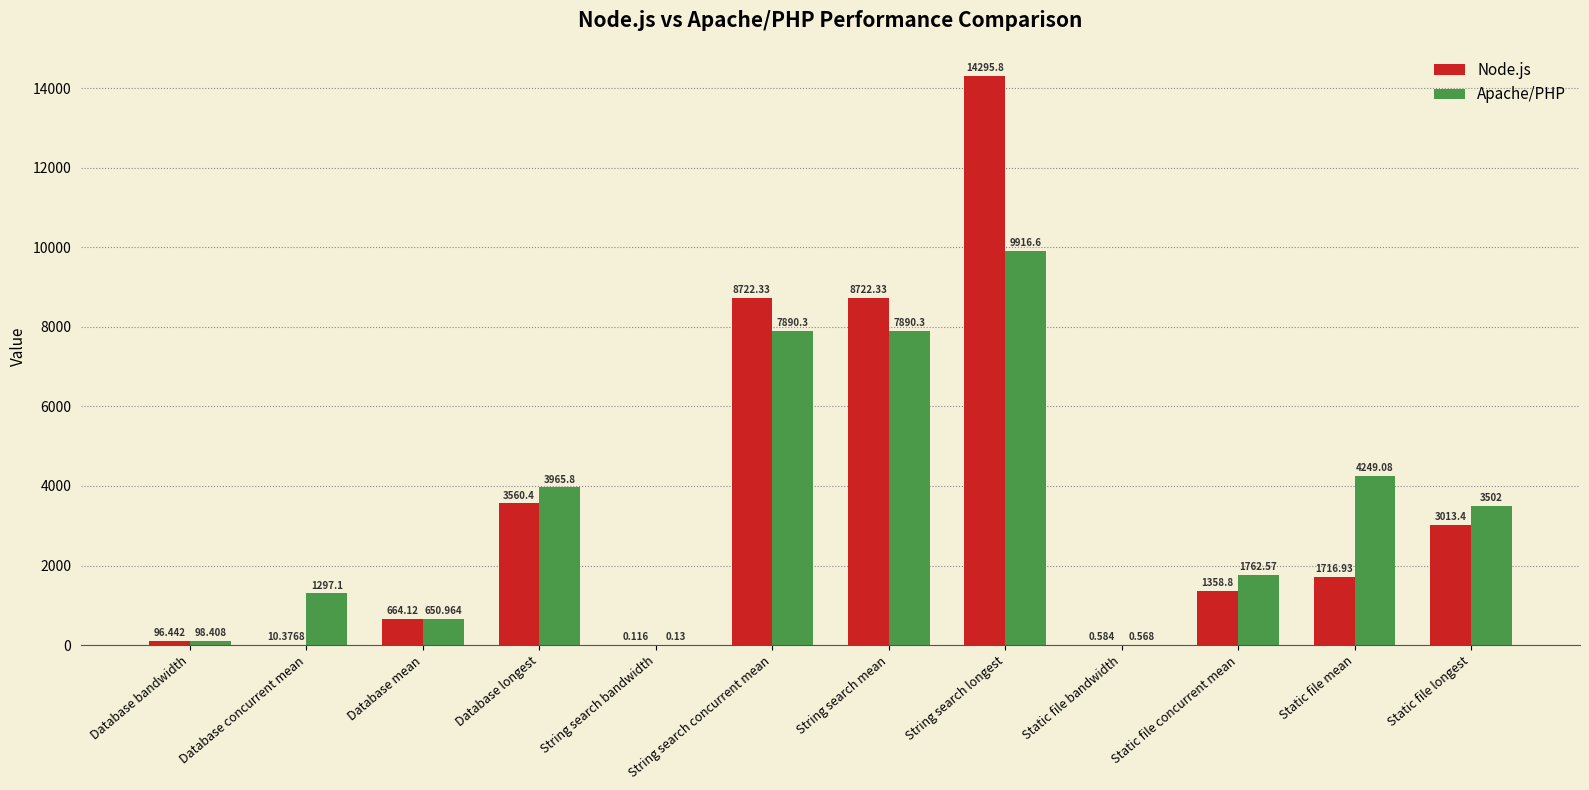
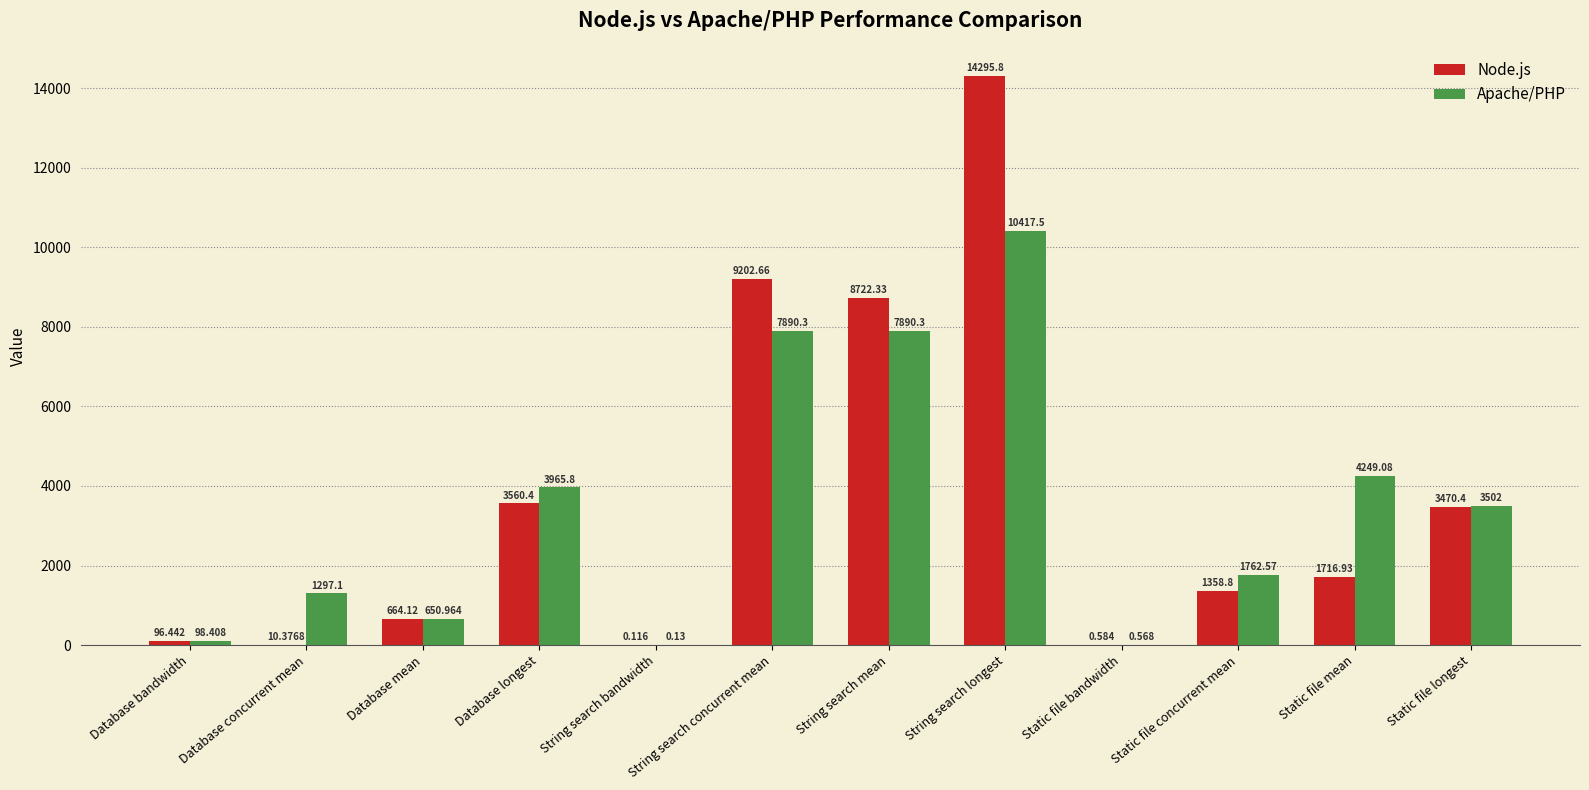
  {
    "Node.js": {
      "Database bandwidth": 96.442,
      "Database concurrent mean": 10.3768,
      "Database mean": 664.12,
      "Database longest": 3560.4,
      "String search bandwidth": 0.116,
-     "String search concurrent mean": 8722.33,
+     "String search concurrent mean": 9202.66,
      "String search mean": 8722.33,
      "String search longest": 14295.8,
      "Static file bandwidth": 0.584,
      "Static file concurrent mean": 1358.8,
      "Static file mean": 1716.93,
-     "Static file longest": 3013.4
+     "Static file longest": 3470.4
    },
    "Apache/PHP": {
      "Database bandwidth": 98.408,
      "Database concurrent mean": 1297.1,
      "Database mean": 650.964,
      "Database longest": 3965.8,
      "String search bandwidth": 0.13,
      "String search concurrent mean": 7890.3,
      "String search mean": 7890.3,
-     "String search longest": 9916.6,
+     "String search longest": 10417.5,
      "Static file bandwidth": 0.568,
      "Static file concurrent mean": 1762.57,
      "Static file mean": 4249.08,
      "Static file longest": 3502
    }
  }
